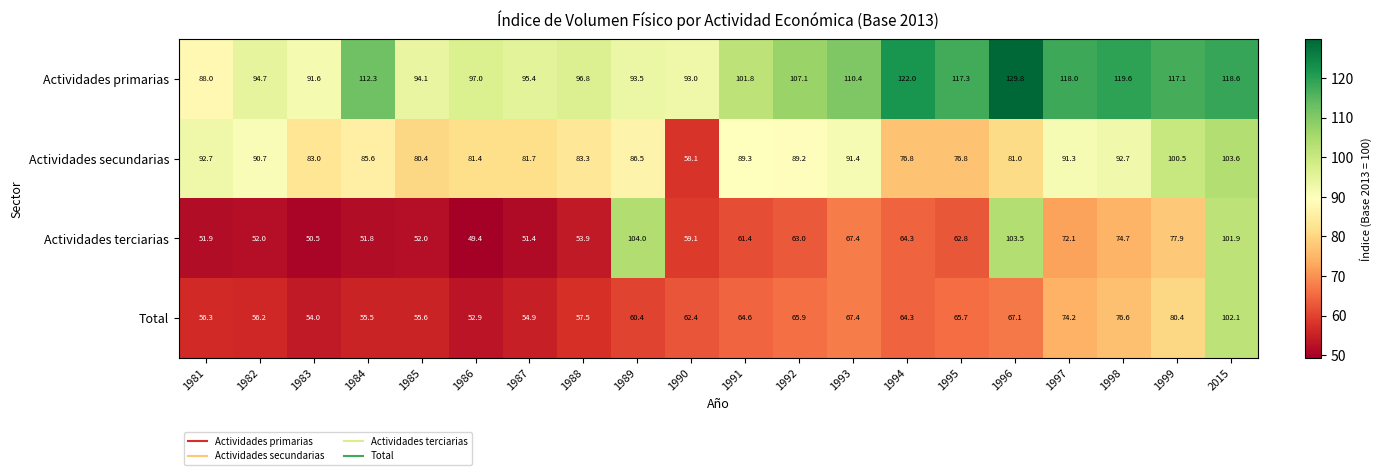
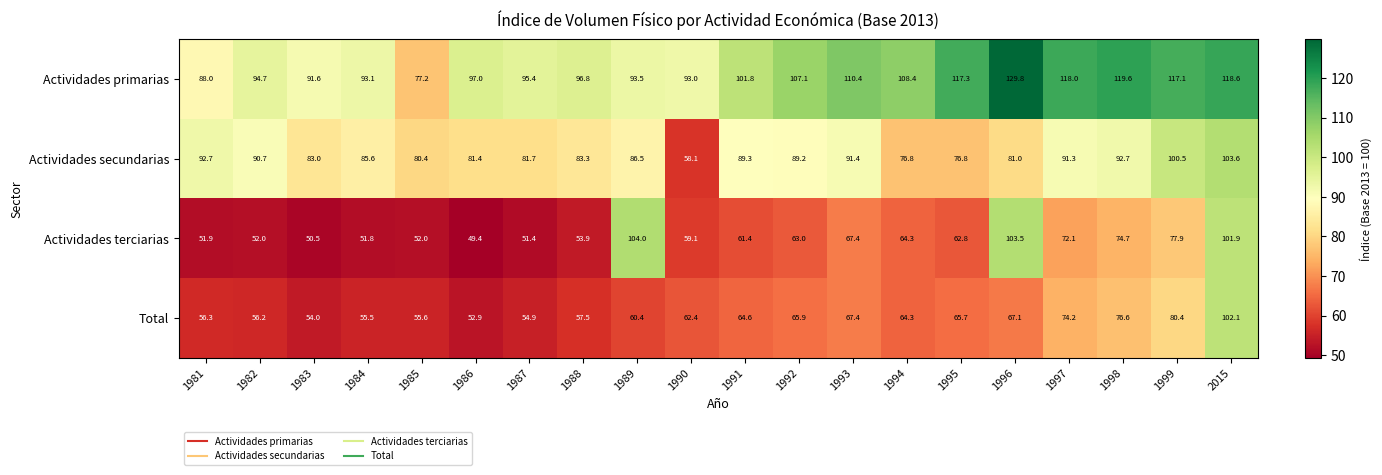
  {
    "Actividades primarias": {
      "1981": 88.0,
      "1982": 94.7,
      "1983": 91.6,
-     "1984": 112.3,
-     "1985": 94.1,
+     "1984": 93.1,
+     "1985": 77.2,
      "1986": 97.0,
      "1987": 95.4,
      "1988": 96.8,
      "1989": 93.5,
      "1990": 93.0,
      "1991": 101.8,
      "1992": 107.1,
      "1993": 110.4,
-     "1994": 122.0,
+     "1994": 108.4,
      "1995": 117.3,
      "1996": 129.8,
      "1997": 118.0,
      "1998": 119.6,
      "1999": 117.1,
      "2015": 118.6
    },
    "Actividades secundarias": {
      "1981": 92.7,
      "1982": 90.7,
      "1983": 83.0,
      "1984": 85.6,
      "1985": 80.4,
      "1986": 81.4,
      "1987": 81.7,
      "1988": 83.3,
      "1989": 86.5,
      "1990": 58.1,
      "1991": 89.3,
      "1992": 89.2,
      "1993": 91.4,
      "1994": 76.8,
      "1995": 76.8,
      "1996": 81.0,
      "1997": 91.3,
      "1998": 92.7,
      "1999": 100.5,
      "2015": 103.6
    },
    "Actividades terciarias": {
      "1981": 51.9,
      "1982": 52.0,
      "1983": 50.5,
      "1984": 51.8,
      "1985": 52.0,
      "1986": 49.4,
      "1987": 51.4,
      "1988": 53.9,
      "1989": 104.0,
      "1990": 59.1,
      "1991": 61.4,
      "1992": 63.0,
      "1993": 67.4,
      "1994": 64.3,
      "1995": 62.8,
      "1996": 103.5,
      "1997": 72.1,
      "1998": 74.7,
      "1999": 77.9,
      "2015": 101.9
    },
    "Total": {
      "1981": 56.3,
      "1982": 56.2,
      "1983": 54.0,
      "1984": 55.5,
      "1985": 55.6,
      "1986": 52.9,
      "1987": 54.9,
      "1988": 57.5,
      "1989": 60.4,
      "1990": 62.4,
      "1991": 64.6,
      "1992": 65.9,
      "1993": 67.4,
      "1994": 64.3,
      "1995": 65.7,
      "1996": 67.1,
      "1997": 74.2,
      "1998": 76.6,
      "1999": 80.4,
      "2015": 102.1
    }
  }
